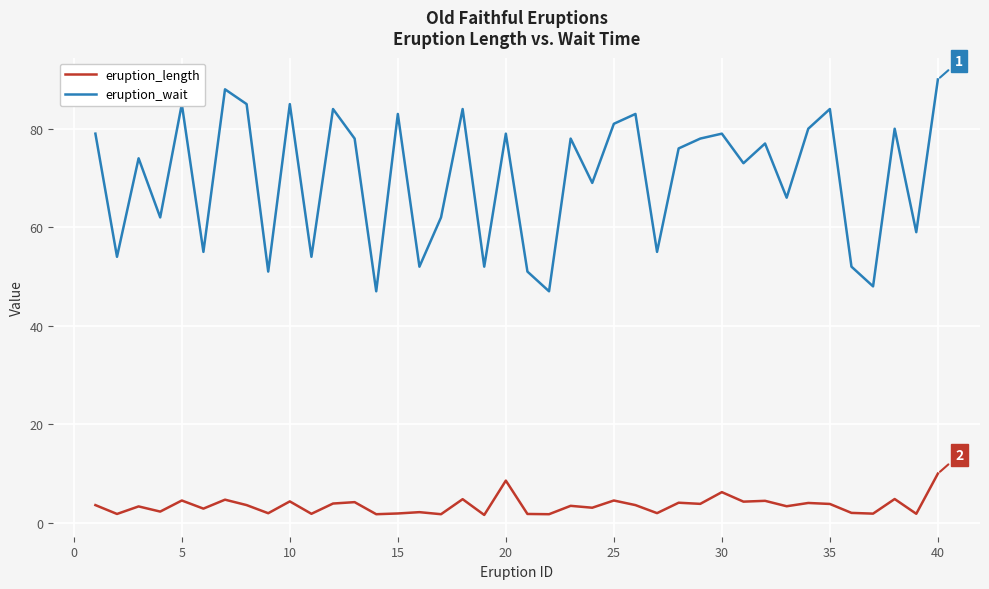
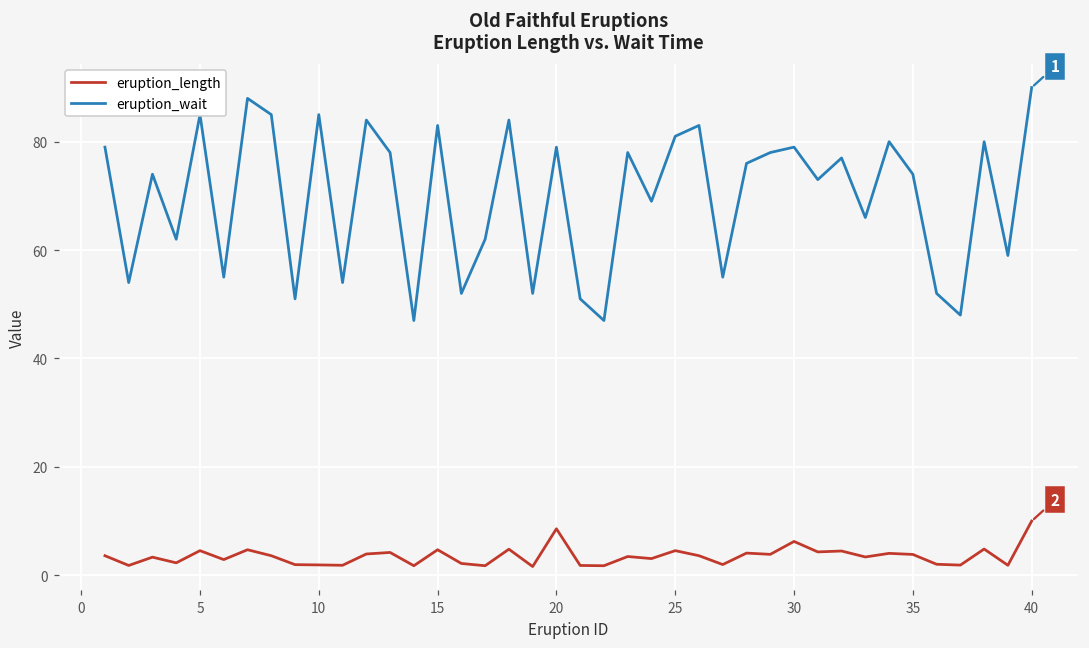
  {
    "eruption_length": {
      "5": 5,
-     "10": 4,
-     "15": 2,
+     "10": 2,
+     "15": 5,
      "20": 9,
      "25": 5,
      "30": 6,
      "35": 4
    },
    "eruption_wait": {
      "10": 85,
      "15": 83,
      "20": 79,
      "25": 81,
      "30": 79,
-     "35": 84
+     "35": 74
    }
  }
